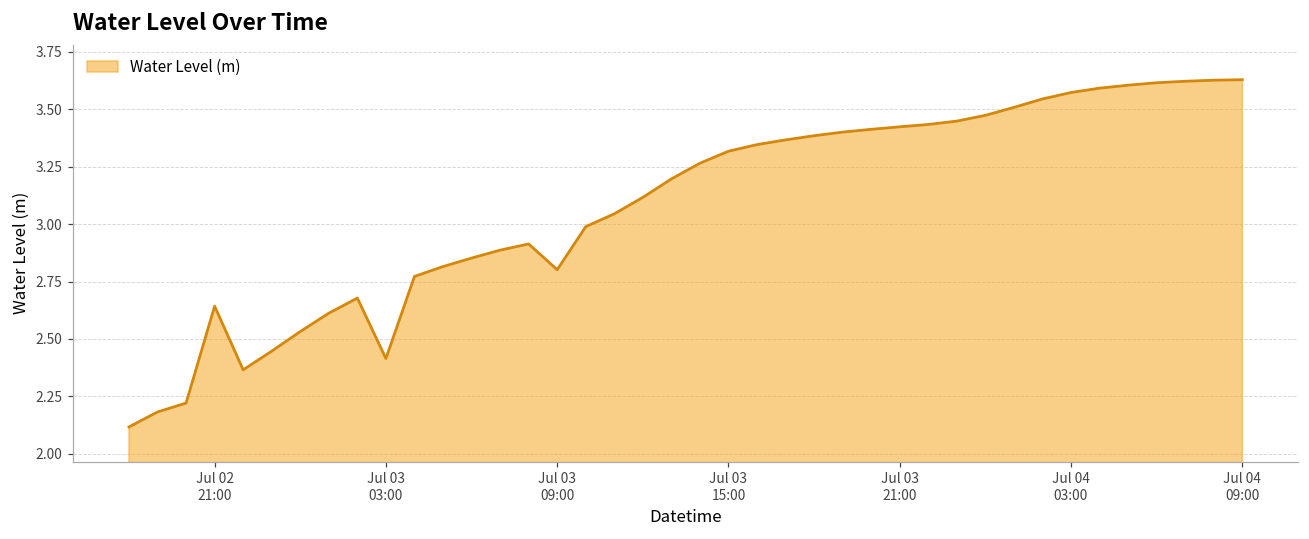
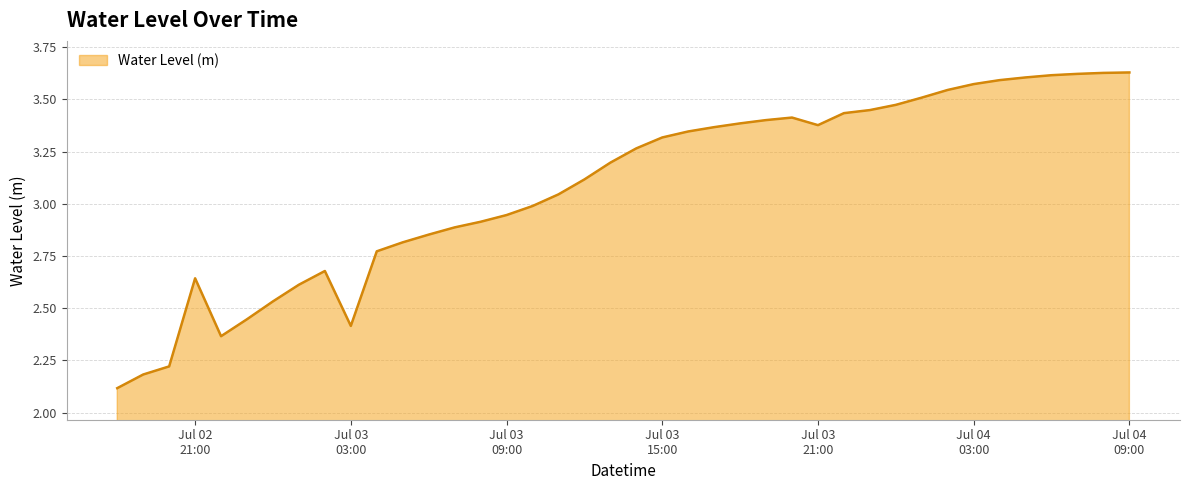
  {
    "Jul 02 21:00": 2.64,
    "Jul 03 03:00": 2.42,
-   "Jul 03 09:00": 2.80,
+   "Jul 03 09:00": 2.95,
    "Jul 03 15:00": 3.32,
-   "Jul 03 21:00": 3.42,
+   "Jul 03 21:00": 3.38,
    "Jul 04 03:00": 3.57,
    "Jul 04 09:00": 3.63
  }
